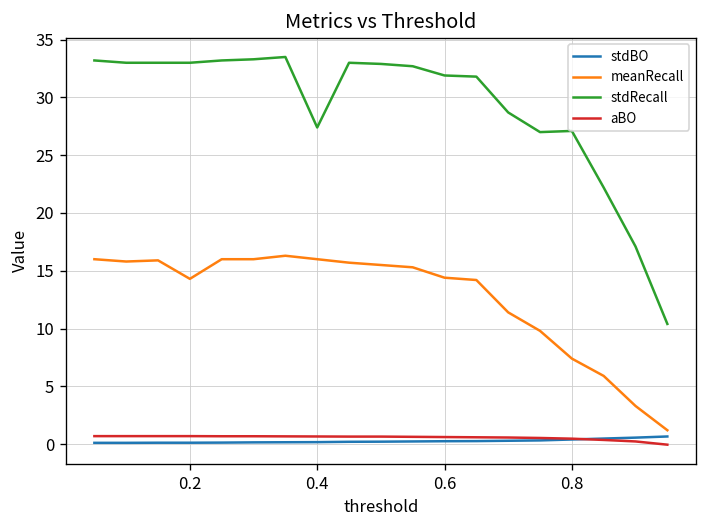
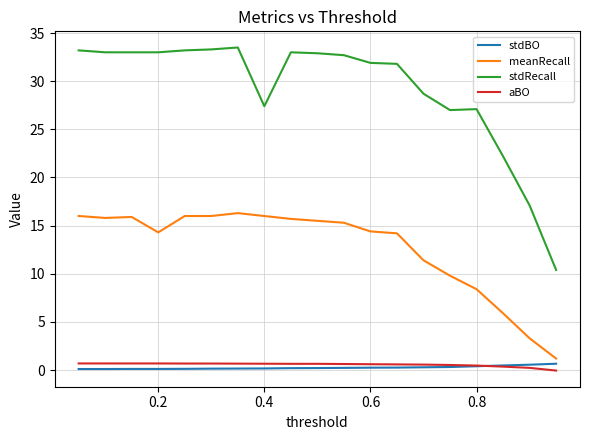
  {
    "stdBO": {
      "0.2": 0,
      "0.4": 0,
      "0.6": 0
    },
    "meanRecall": {
      "0.2": 14,
      "0.4": 16,
      "0.6": 14,
-     "0.8": 7
+     "0.8": 8
    },
    "stdRecall": {
      "0.2": 33,
      "0.4": 27,
      "0.6": 32,
      "0.8": 27
    },
    "aBO": {
      "0.2": 1,
      "0.4": 1,
      "0.6": 1
    }
  }
